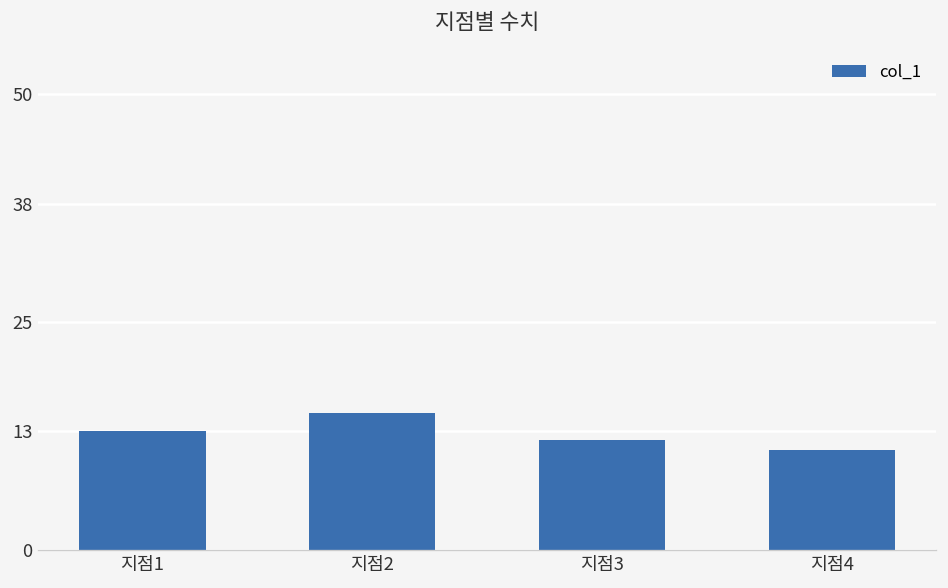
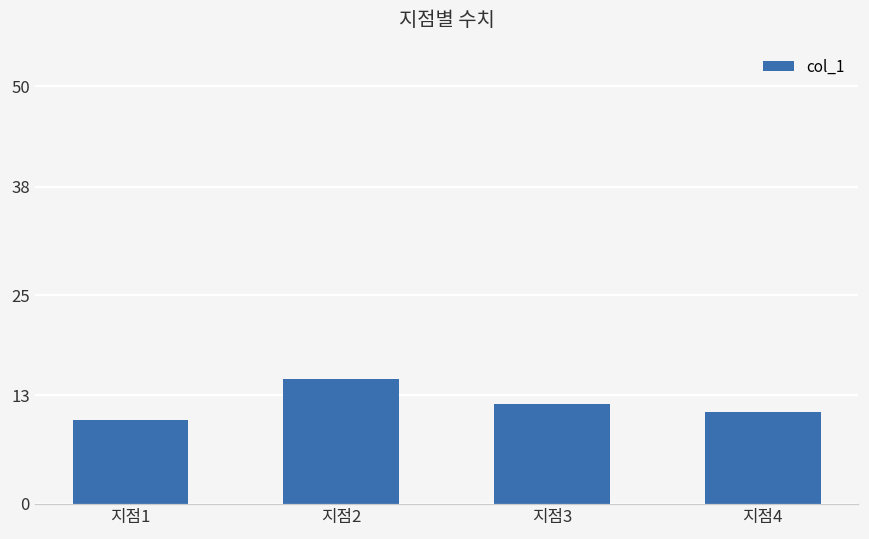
  {
-   "지점1": 13,
+   "지점1": 10,
    "지점2": 15,
    "지점3": 12,
    "지점4": 11
  }
